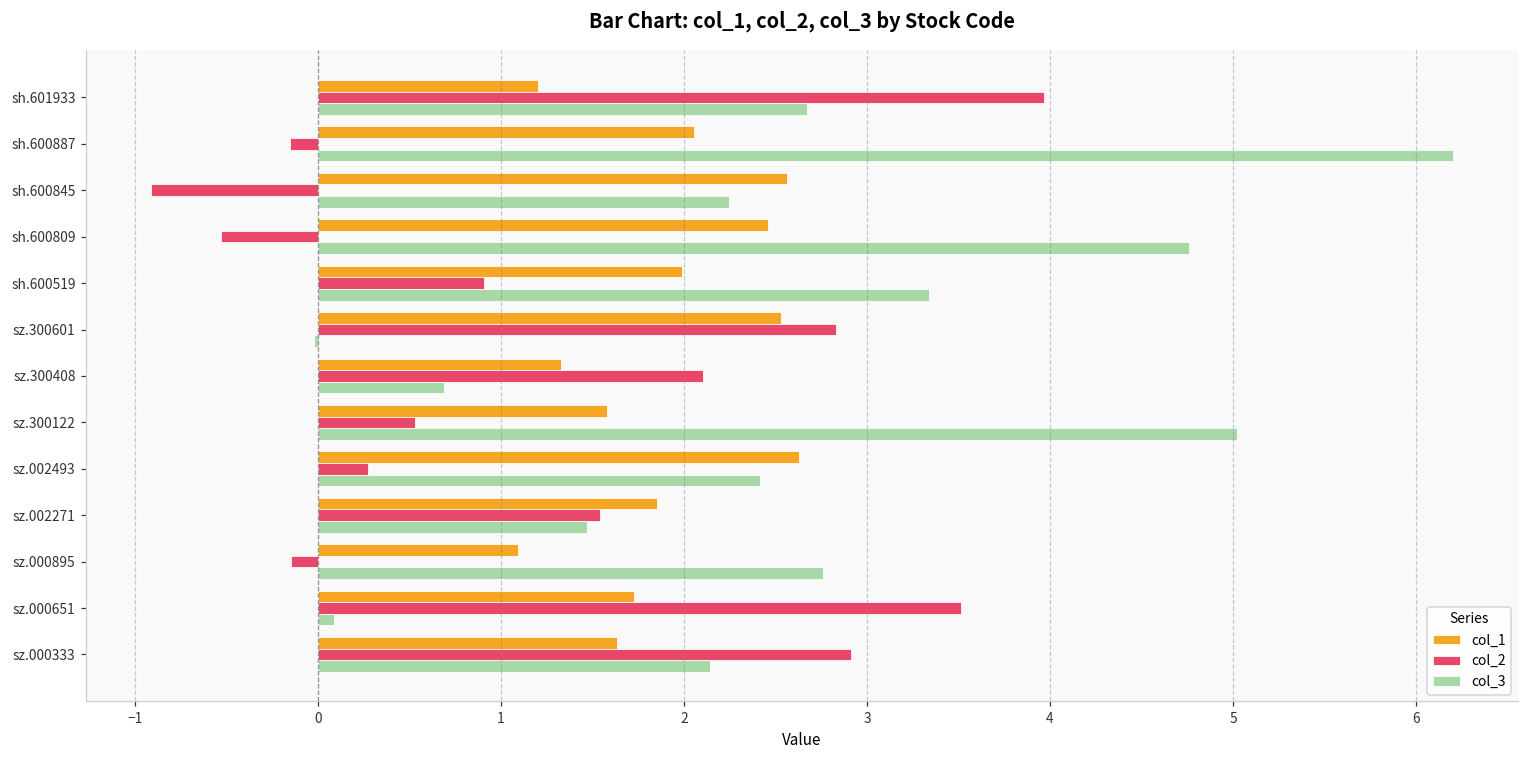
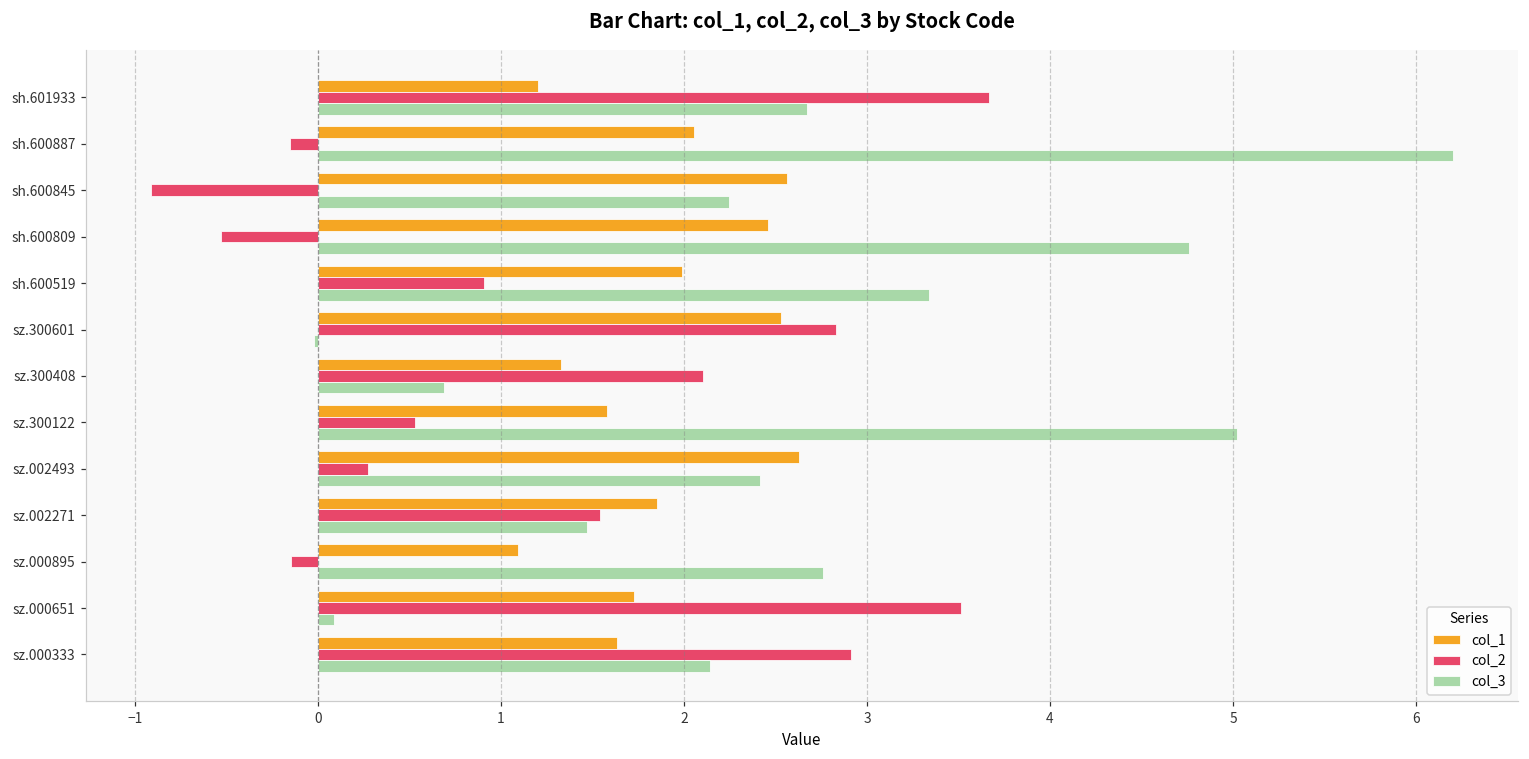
  {
    "col_1": {
      "sh.601933": 1.20,
      "sh.600887": 2.05,
      "sh.600845": 2.57,
      "sh.600809": 2.46,
      "sh.600519": 1.99,
      "sz.300601": 2.53,
      "sz.300408": 1.33,
      "sz.300122": 1.58,
      "sz.002493": 2.63,
      "sz.002271": 1.85,
      "sz.000895": 1.09,
      "sz.000651": 1.73,
      "sz.000333": 1.64
    },
    "col_2": {
-     "sh.601933": 3.97,
+     "sh.601933": 3.67,
      "sh.600887": -0.15,
      "sh.600845": -0.91,
      "sh.600809": -0.53,
      "sh.600519": 0.91,
      "sz.300601": 2.83,
      "sz.300408": 2.11,
      "sz.300122": 0.53,
      "sz.002493": 0.27,
      "sz.002271": 1.54,
      "sz.000895": -0.15,
      "sz.000651": 3.51,
      "sz.000333": 2.91
    },
    "col_3": {
      "sh.601933": 2.67,
      "sh.600887": 6.20,
      "sh.600845": 2.25,
      "sh.600809": 4.76,
      "sh.600519": 3.34,
      "sz.300601": -0.02,
      "sz.300408": 0.69,
      "sz.300122": 5.02,
      "sz.002493": 2.42,
      "sz.002271": 1.47,
      "sz.000895": 2.76,
      "sz.000651": 0.09,
      "sz.000333": 2.14
    }
  }
